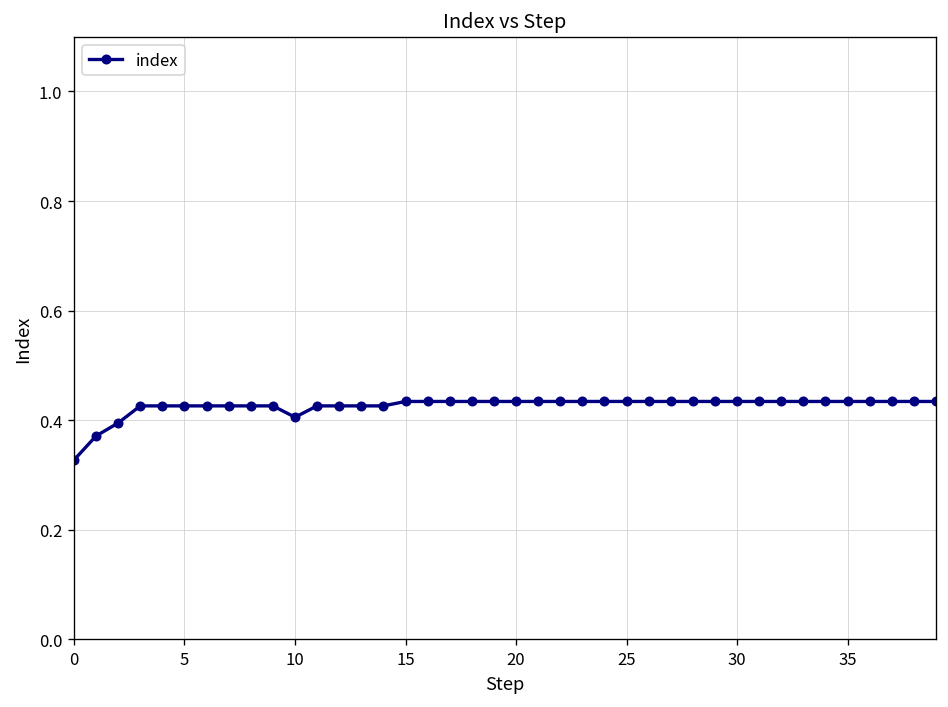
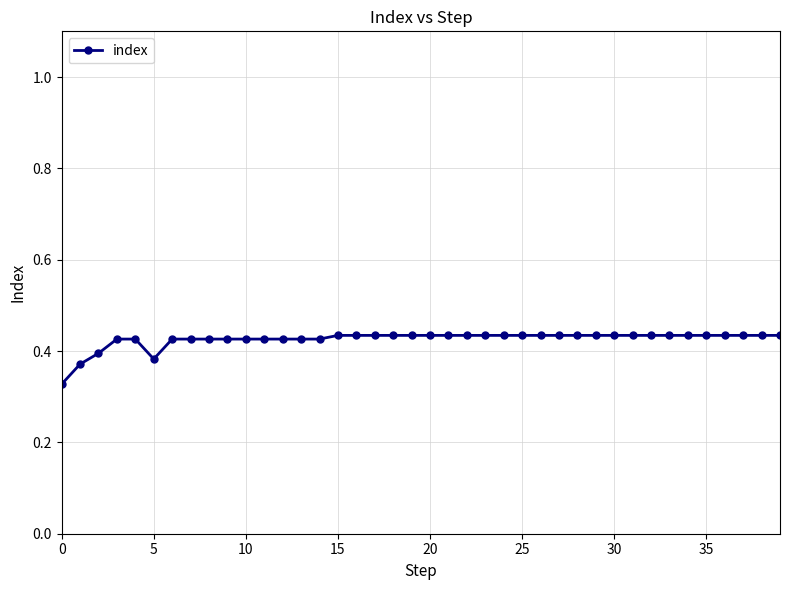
  {
    "0": 0.33,
-   "5": 0.43,
-   "10": 0.41,
+   "5": 0.38,
+   "10": 0.43,
    "15": 0.43,
    "20": 0.43,
    "25": 0.43,
    "30": 0.43,
    "35": 0.43
  }
